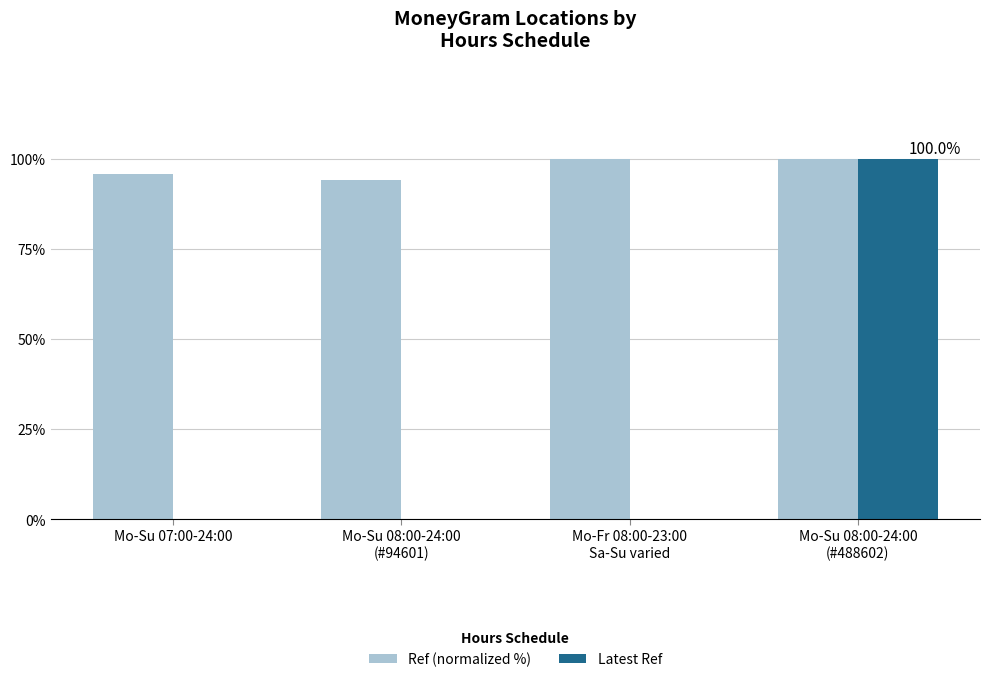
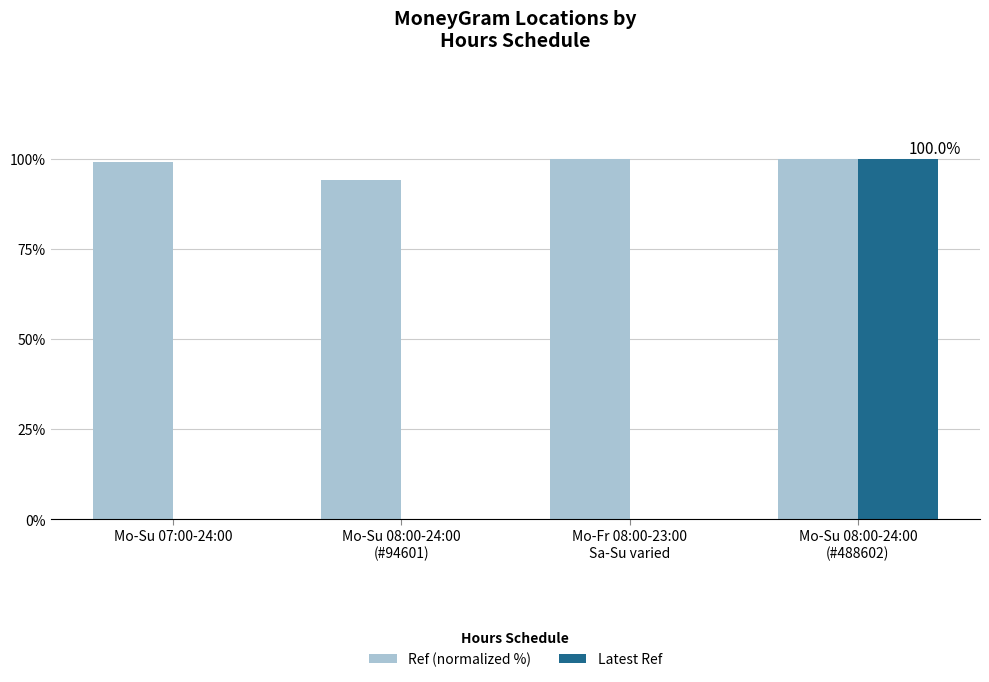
  {
    "Ref (normalized %)": {
-     "Mo-Su 07:00-24:00": "96%",
+     "Mo-Su 07:00-24:00": "99%",
      "Mo-Su 08:00-24:00 (#94601)": "94%",
      "Mo-Fr 08:00-23:00 Sa-Su varied": "100%",
      "Mo-Su 08:00-24:00 (#488602)": "100%"
    },
    "Latest Ref": {
      "Mo-Su 08:00-24:00 (#488602)": "100.0%"
    }
  }
